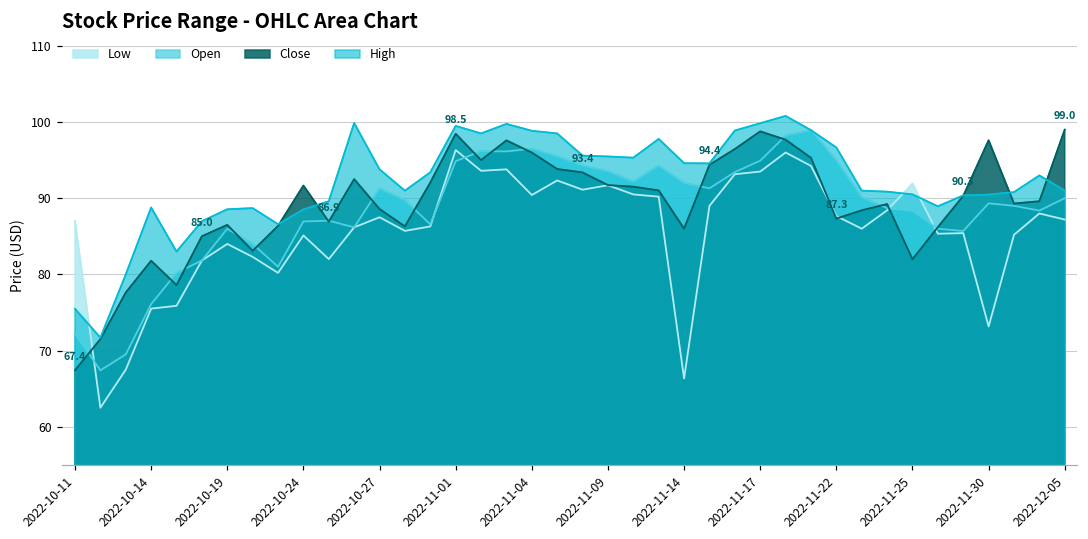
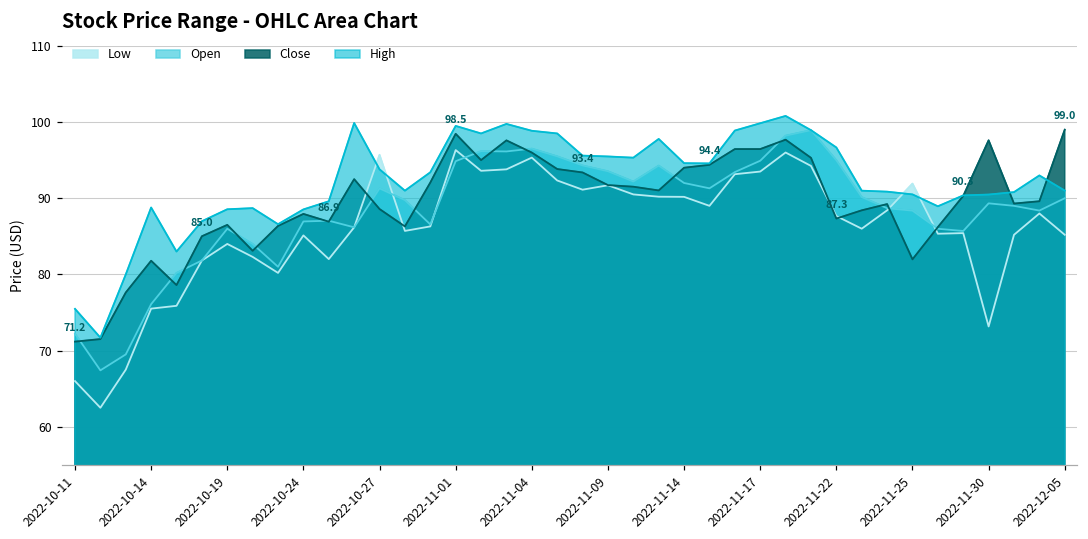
  {
    "Low": {
-     "2022-10-11": 87,
+     "2022-10-11": 66,
      "2022-10-14": 76,
      "2022-10-19": 84,
      "2022-10-24": 85,
-     "2022-10-27": 88,
+     "2022-10-27": 96,
      "2022-11-01": 96,
-     "2022-11-04": 90,
-     "2022-11-14": 66,
+     "2022-11-04": 95,
+     "2022-11-14": 90,
      "2022-11-17": 94,
      "2022-11-25": 92,
      "2022-11-30": 73,
-     "2022-12-05": 87
+     "2022-12-05": 85
    },
    "Close": {
-     "2022-10-11": 67.4,
-     "2022-10-24": 92,
-     "2022-11-14": 86,
-     "2022-11-17": 99,
+     "2022-10-11": 71.2,
+     "2022-10-24": 88,
+     "2022-11-14": 94,
+     "2022-11-17": 96,
      "2022-12-05": 99.0
    }
  }
